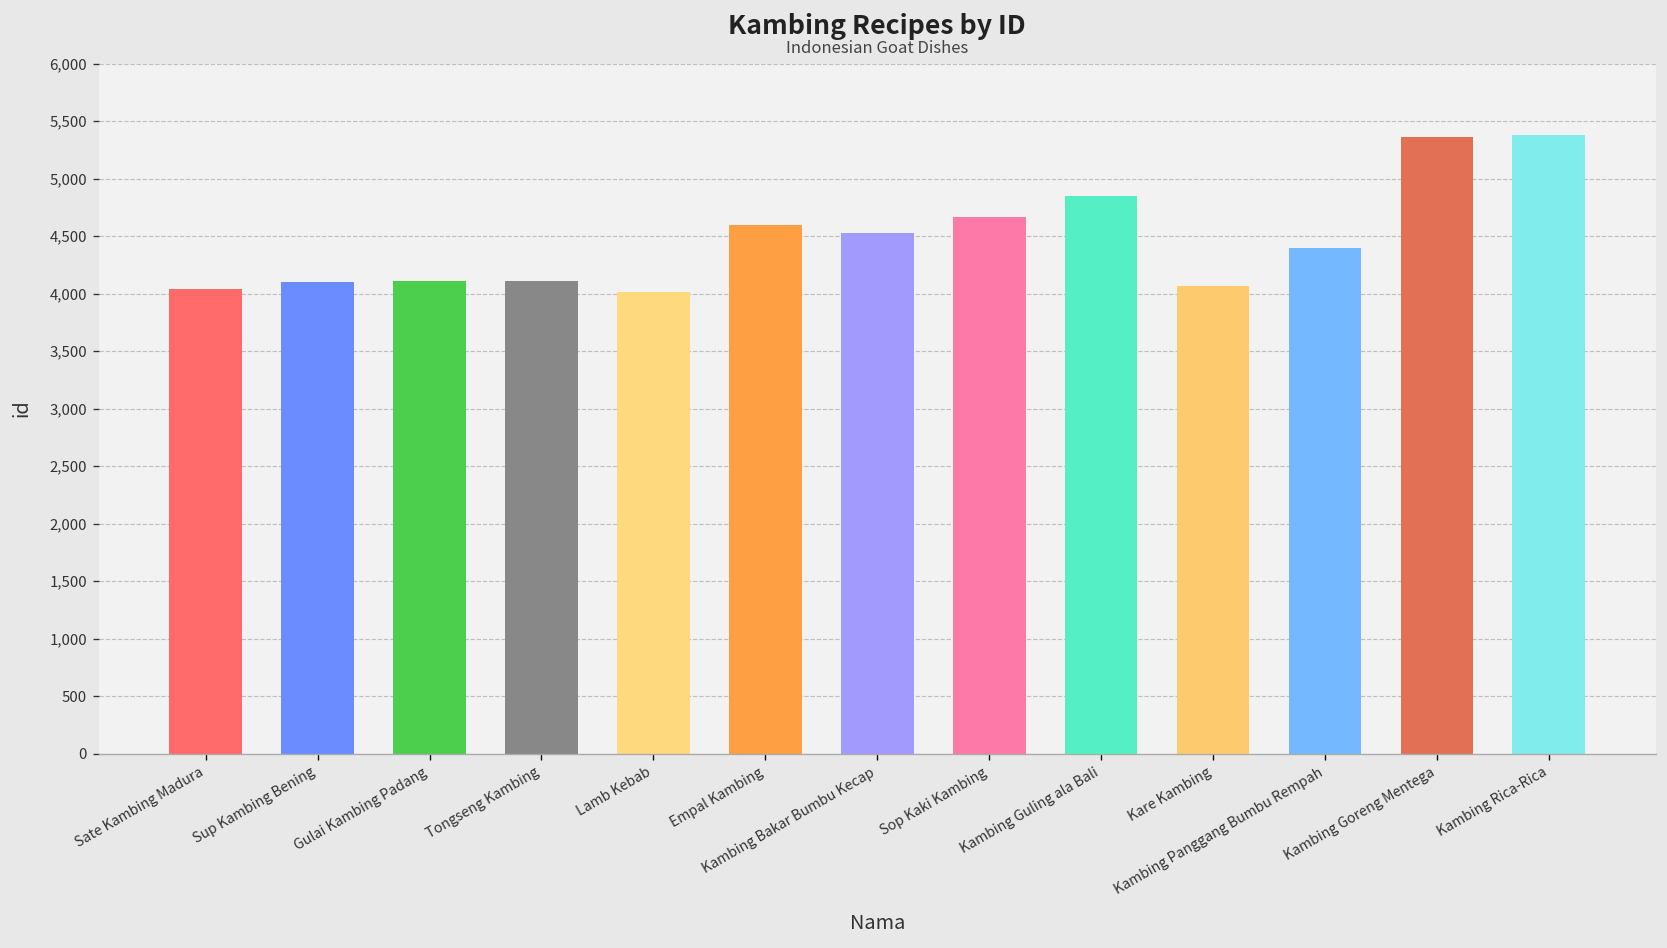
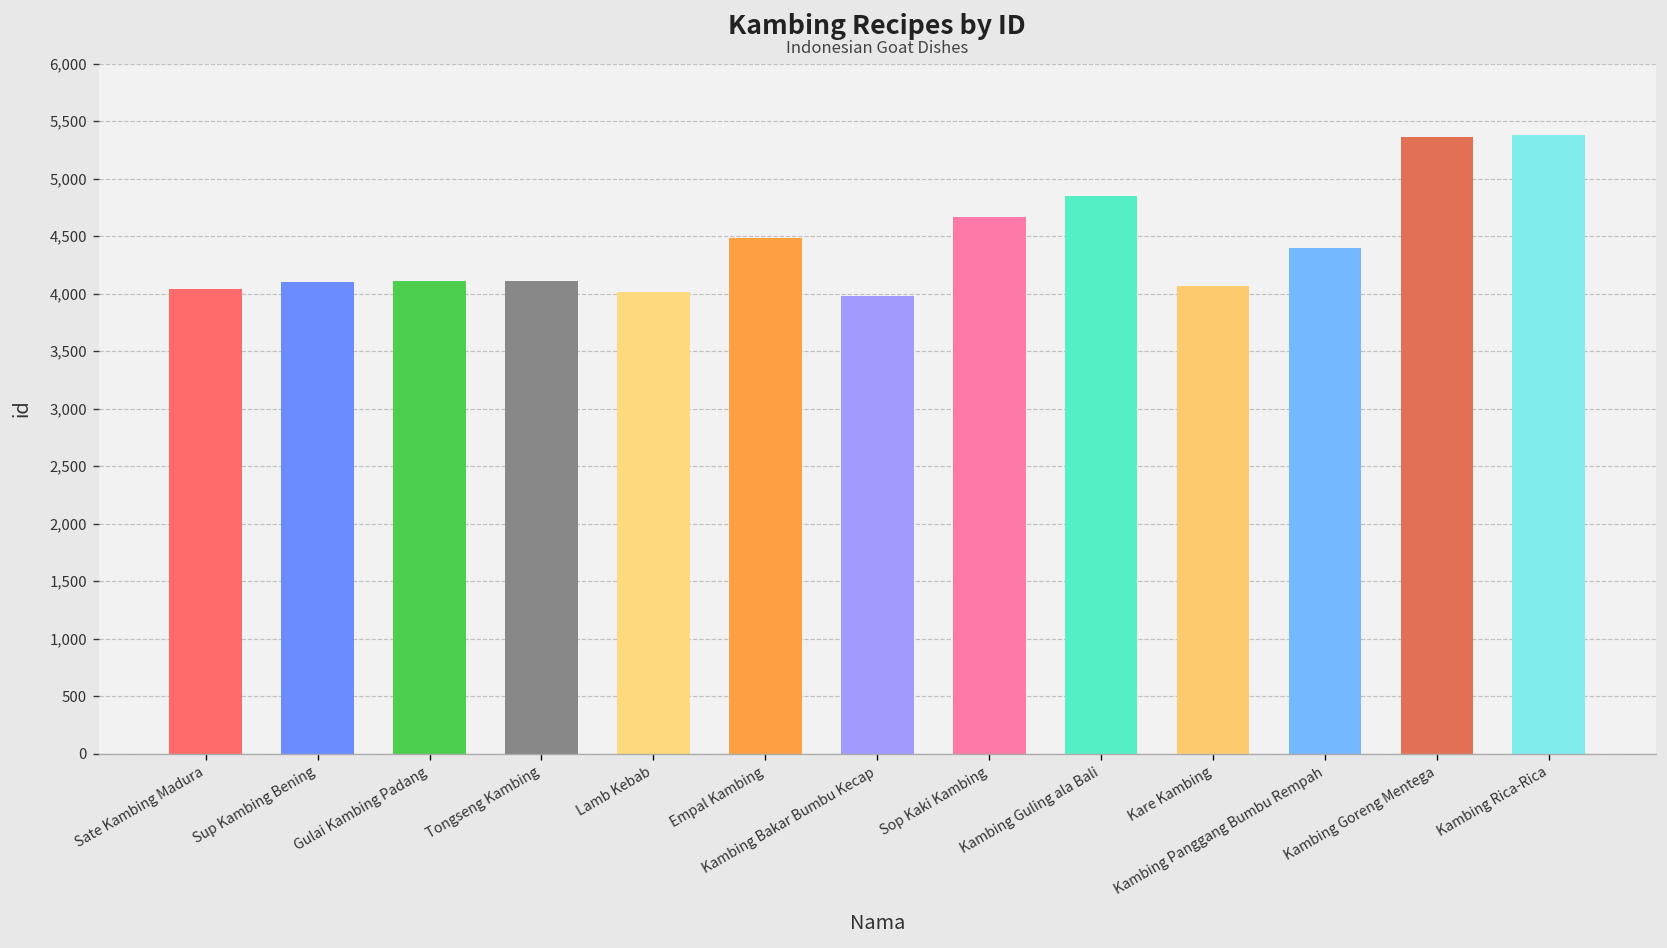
  {
    "Sate Kambing Madura": "4,000",
    "Sup Kambing Bening": "4,100",
    "Gulai Kambing Padang": "4,100",
    "Tongseng Kambing": "4,100",
    "Lamb Kebab": "4,000",
-   "Empal Kambing": "4,600",
-   "Kambing Bakar Bumbu Kecap": "4,500",
+   "Empal Kambing": "4,500",
+   "Kambing Bakar Bumbu Kecap": "4,000",
    "Sop Kaki Kambing": "4,700",
    "Kambing Guling ala Bali": "4,800",
    "Kare Kambing": "4,100",
    "Kambing Panggang Bumbu Rempah": "4,400",
    "Kambing Goreng Mentega": "5,400",
    "Kambing Rica-Rica": "5,400"
  }
